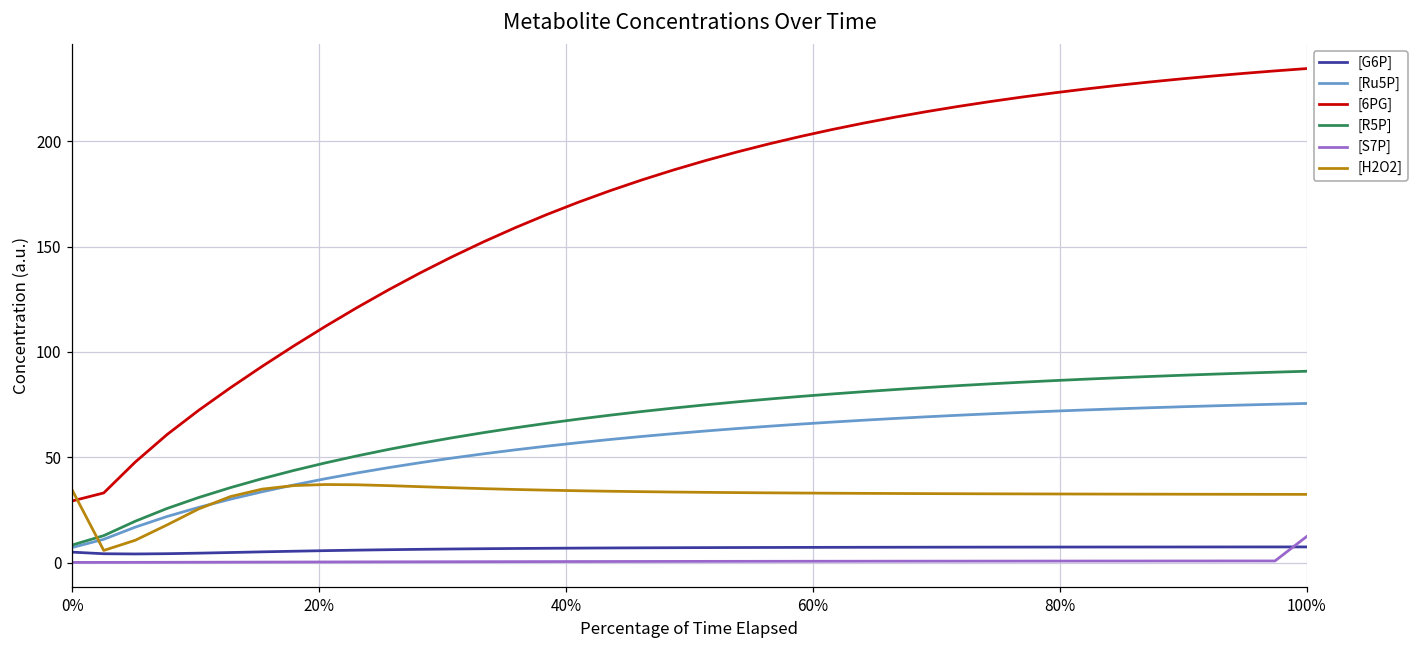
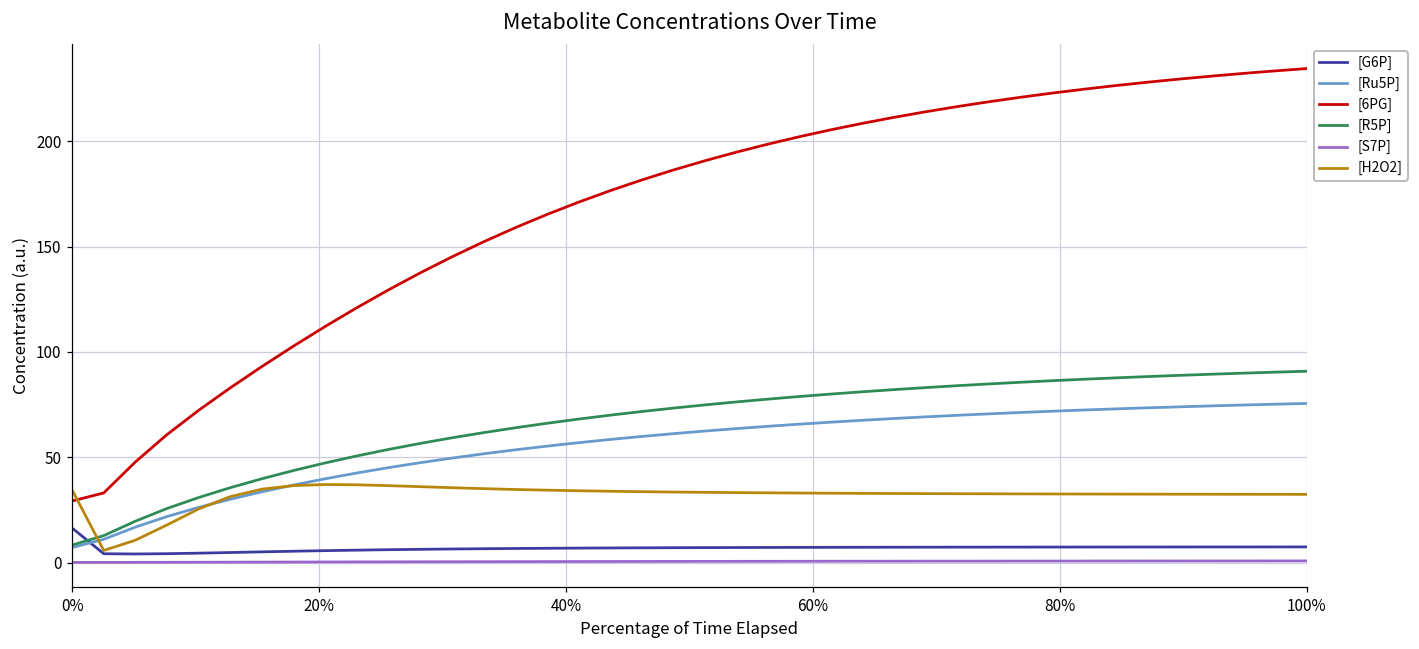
  {
    "[G6P]": {
-     "0%": 5,
+     "0%": 16,
      "100%": 7
    },
    "[Ru5P]": {
      "100%": 76
    },
    "[6PG]": {
      "0%": 29,
      "100%": 234
    },
    "[R5P]": {
      "100%": 91
    },
    "[S7P]": {
      "0%": 0,
-     "100%": 12
+     "100%": 1
    },
    "[H2O2]": {
      "0%": 35,
      "100%": 32
    }
  }
